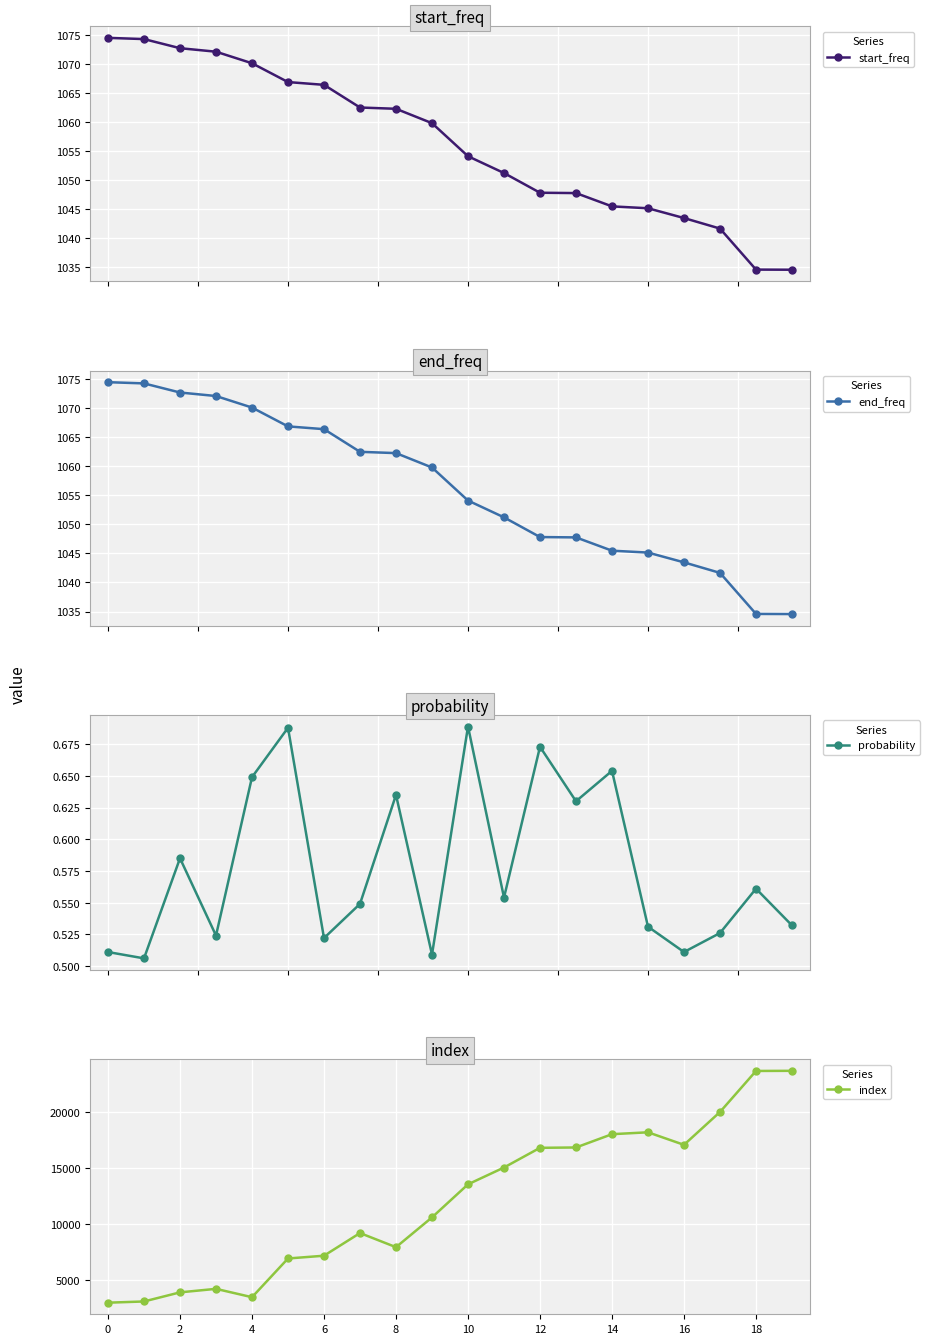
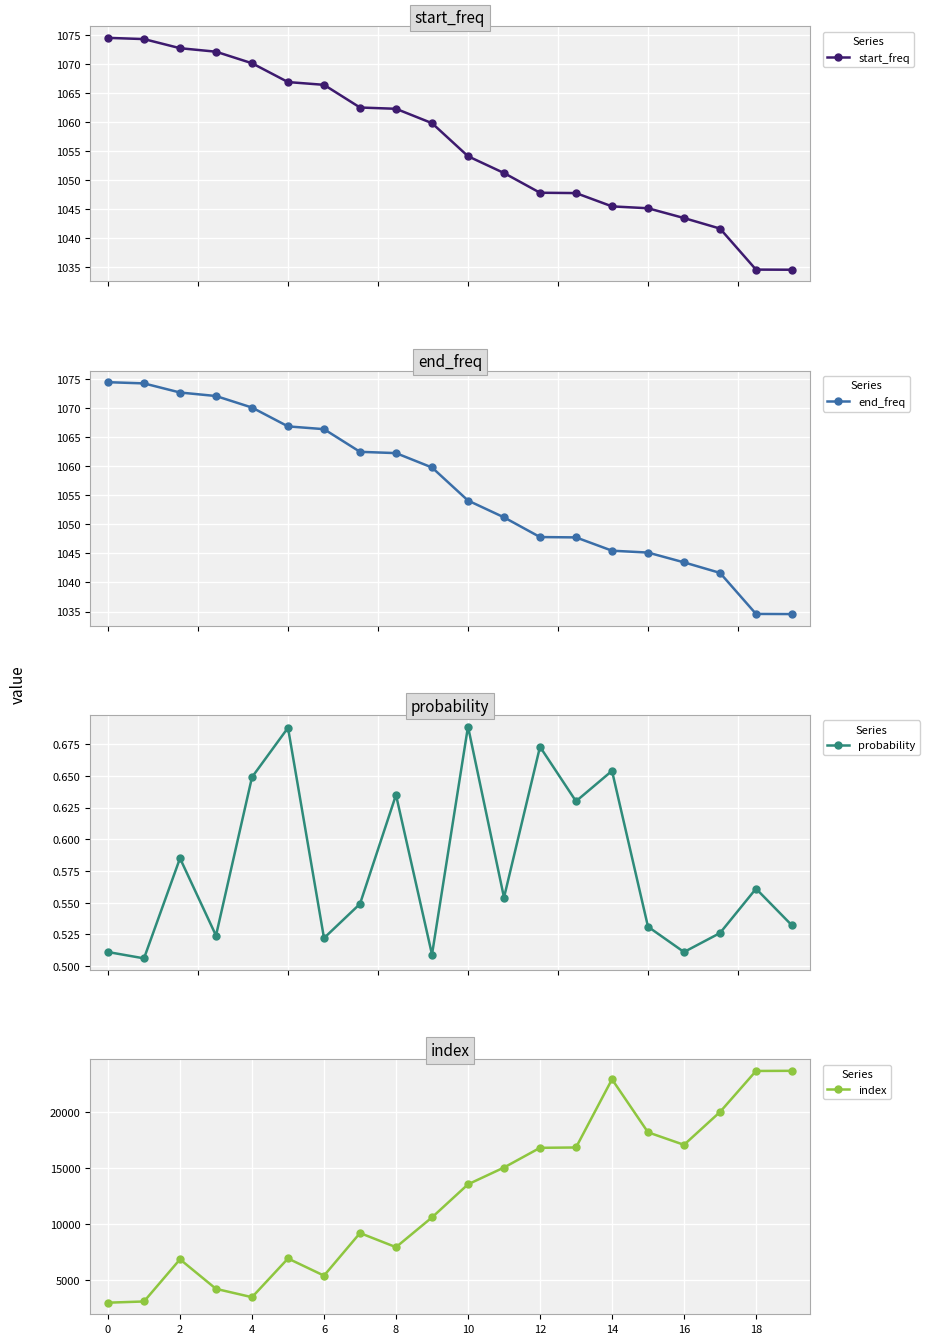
  {
    "index": {
      "0": 3000,
-     "2": 3900,
+     "2": 6900,
      "4": 3500,
-     "6": 7200,
+     "6": 5400,
      "8": 8000,
      "10": 13500,
      "12": 16800,
-     "14": 18000,
+     "14": 22900,
      "16": 17100,
      "18": 23600
    }
  }
